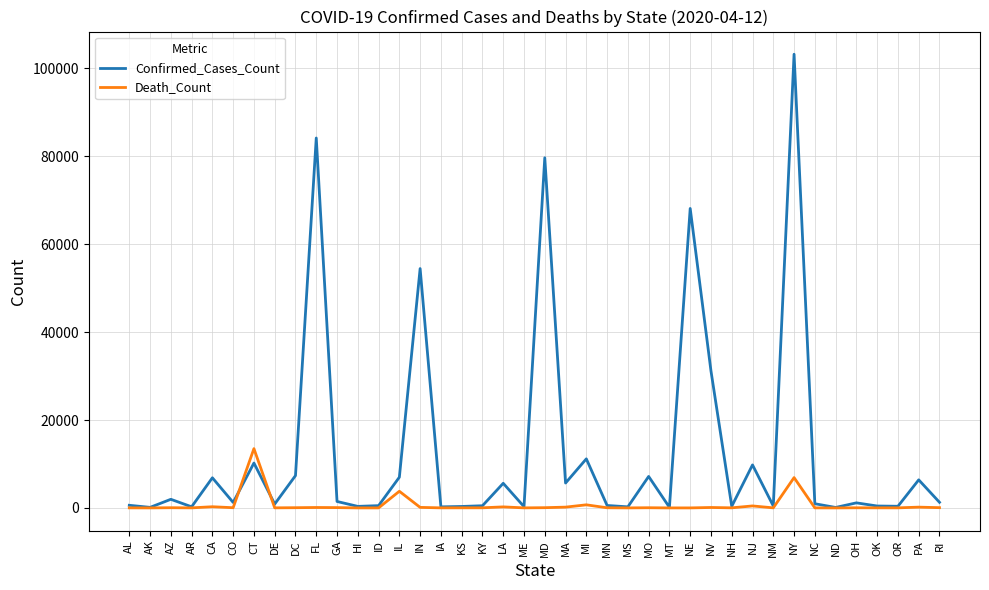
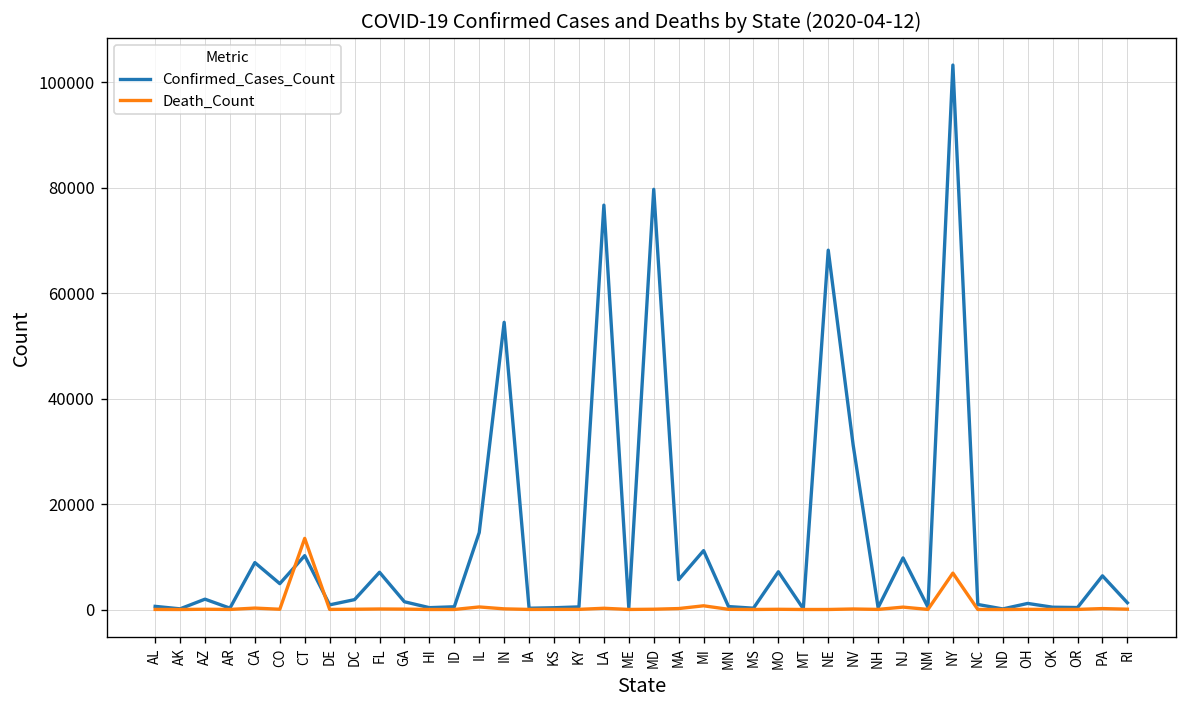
  {
    "Confirmed_Cases_Count": {
      "AL": 1000,
      "AZ": 2000,
-     "CA": 7000,
-     "CO": 1000,
+     "CA": 9000,
+     "CO": 5000,
      "CT": 10000,
      "DE": 1000,
-     "DC": 7000,
-     "FL": 84000,
+     "DC": 2000,
+     "FL": 7000,
      "GA": 1000,
-     "IL": 7000,
+     "IL": 15000,
      "IN": 54000,
-     "LA": 6000,
+     "LA": 77000,
      "MD": 80000,
      "MA": 6000,
      "MI": 11000,
      "MO": 7000,
      "NE": 68000,
      "NV": 31000,
      "NJ": 10000,
      "NY": 103000,
      "NC": 1000,
      "OH": 1000,
      "PA": 6000,
      "RI": 1000
    },
    "Death_Count": {
      "AL": 0,
      "AZ": 0,
      "CA": 0,
      "CO": 0,
      "CT": 13000,
      "DE": 0,
      "DC": 0,
      "FL": 0,
      "GA": 0,
-     "IL": 4000,
+     "IL": 0,
      "IN": 0,
      "LA": 0,
      "MD": 0,
      "MA": 0,
      "MI": 1000,
      "MO": 0,
      "NE": 0,
      "NV": 0,
      "NJ": 0,
      "NY": 7000,
      "NC": 0,
      "OH": 0,
      "PA": 0,
      "RI": 0
    }
  }
